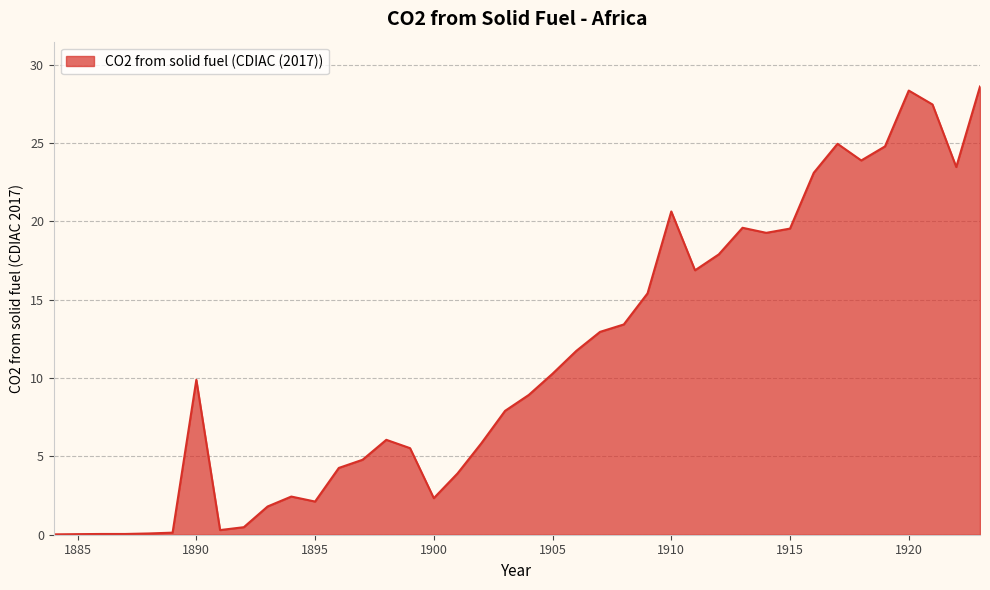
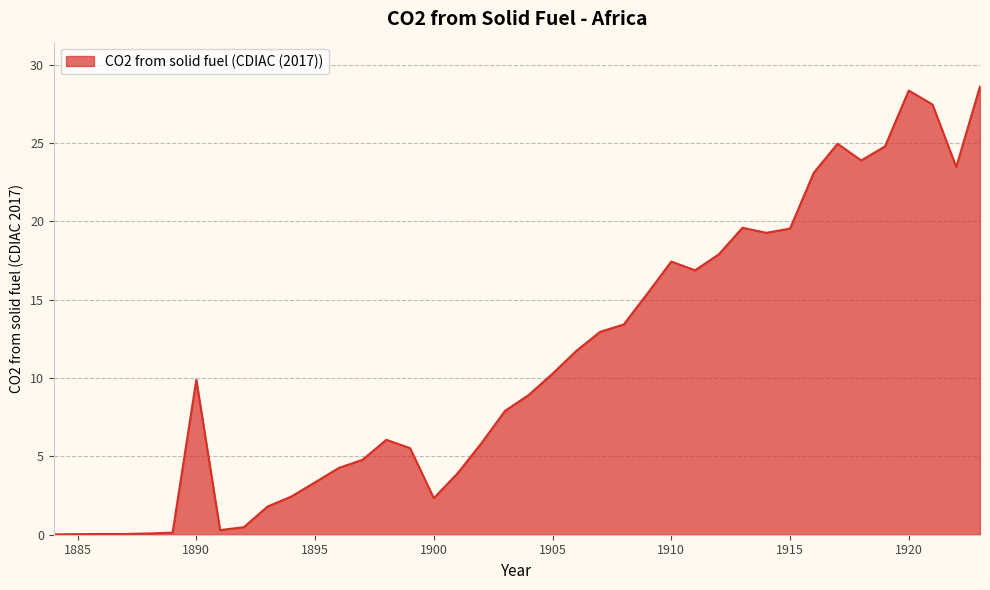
  {
    "1885": 0.0,
    "1890": 9.9,
-   "1895": 2.1,
+   "1895": 3.3,
    "1900": 2.3,
    "1905": 10.3,
-   "1910": 20.6,
+   "1910": 17.4,
    "1915": 19.5,
    "1920": 28.4
  }
